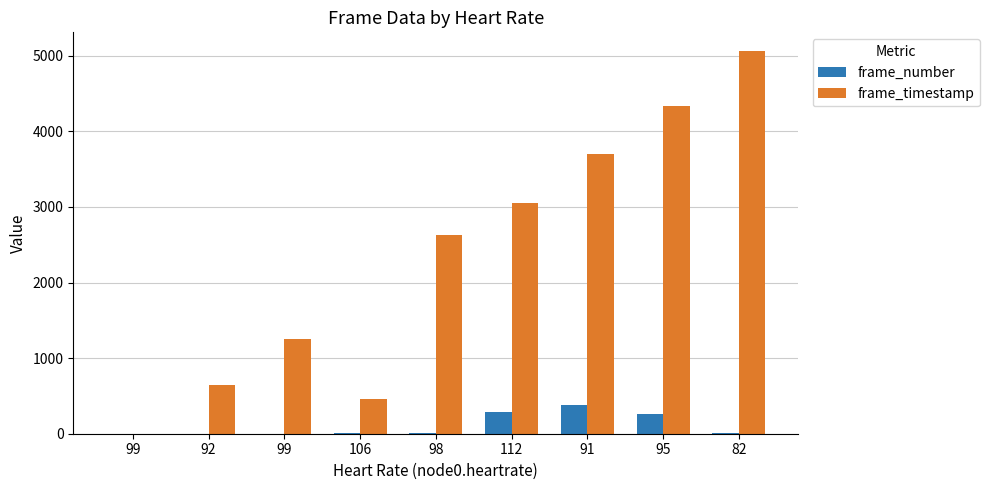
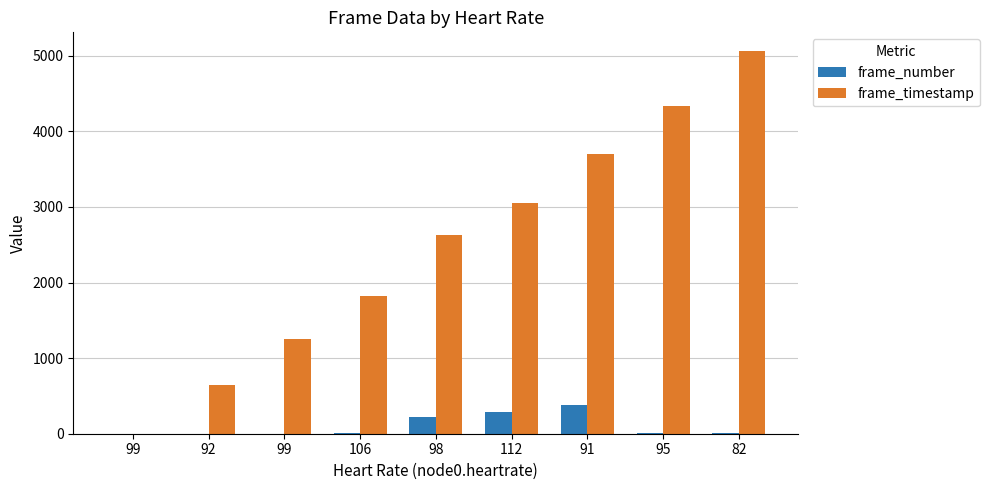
  {
    "frame_number": {
-     "98": 0,
+     "98": 200,
      "112": 300,
      "91": 400,
-     "95": 300
+     "95": 0
    },
    "frame_timestamp": {
      "92": 700,
-     "106": 500,
+     "106": 1800,
      "98": 2600,
      "112": 3000,
      "91": 3700,
      "95": 4300,
      "82": 5100
    }
  }
